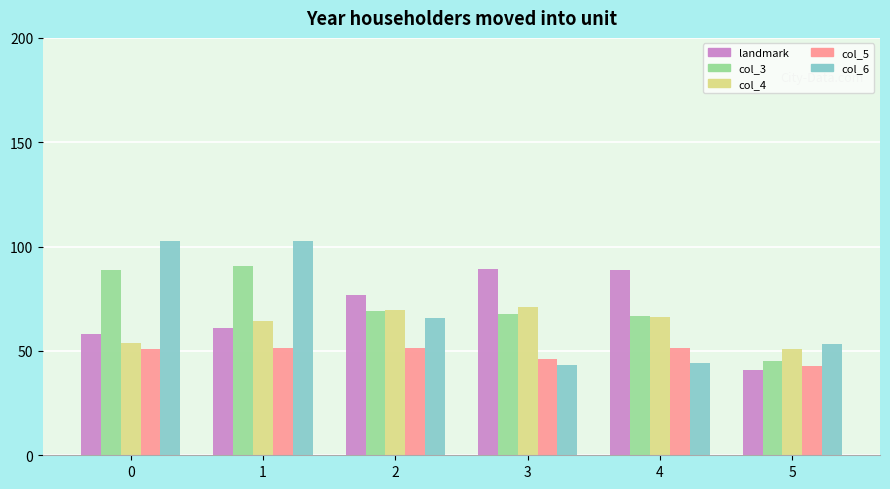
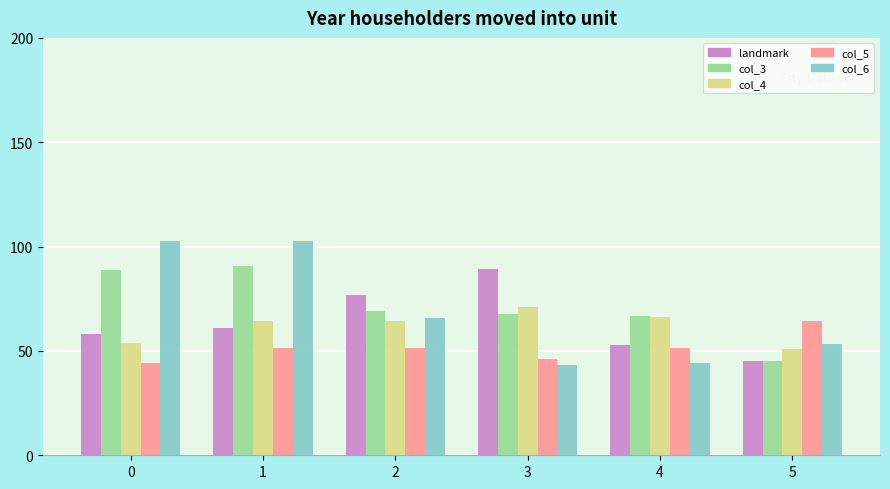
  {
    "landmark": {
      "0": 58,
      "1": 61,
      "2": 77,
      "3": 89,
-     "4": 89,
-     "5": 41
+     "4": 53,
+     "5": 45
    },
    "col_4": {
      "0": 54,
      "1": 65,
-     "2": 70,
+     "2": 65,
      "3": 71,
      "4": 66,
      "5": 51
    },
    "col_5": {
-     "0": 51,
+     "0": 44,
      "1": 52,
      "2": 52,
      "3": 46,
      "4": 52,
-     "5": 43
+     "5": 65
    }
  }
